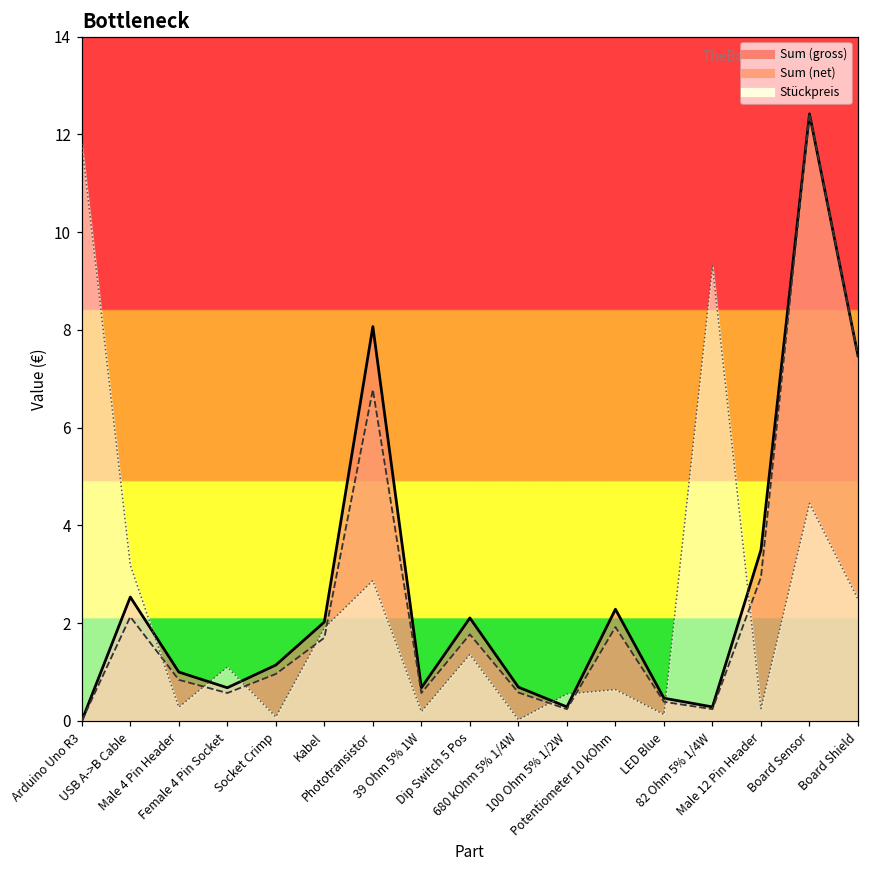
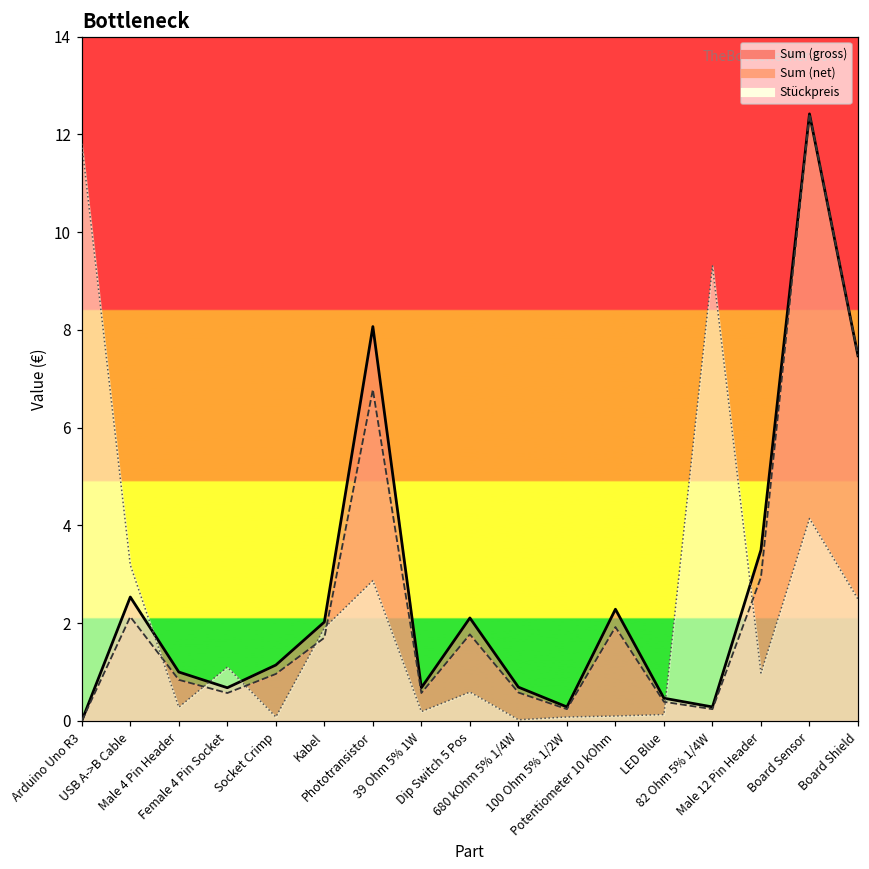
  {
    "Stückpreis": {
      "Arduino Uno R3": 11.8,
      "USB A->B Cable": 3.2,
      "Male 4 Pin Header": 0.3,
      "Female 4 Pin Socket": 1.1,
      "Socket Crimp": 0.1,
      "Kabel": 1.9,
      "Phototransistor": 2.9,
      "39 Ohm 5% 1W": 0.2,
-     "Dip Switch 5 Pos": 1.4,
+     "Dip Switch 5 Pos": 0.6,
      "680 kOhm 5% 1/4W": 0.0,
-     "100 Ohm 5% 1/2W": 0.6,
-     "Potentiometer 10 kOhm": 0.6,
+     "100 Ohm 5% 1/2W": 0.1,
+     "Potentiometer 10 kOhm": 0.1,
      "LED Blue": 0.1,
      "82 Ohm 5% 1/4W": 9.3,
-     "Male 12 Pin Header": 0.3,
-     "Board Sensor": 4.5,
+     "Male 12 Pin Header": 1.0,
+     "Board Sensor": 4.1,
      "Board Shield": 2.5
    }
  }
